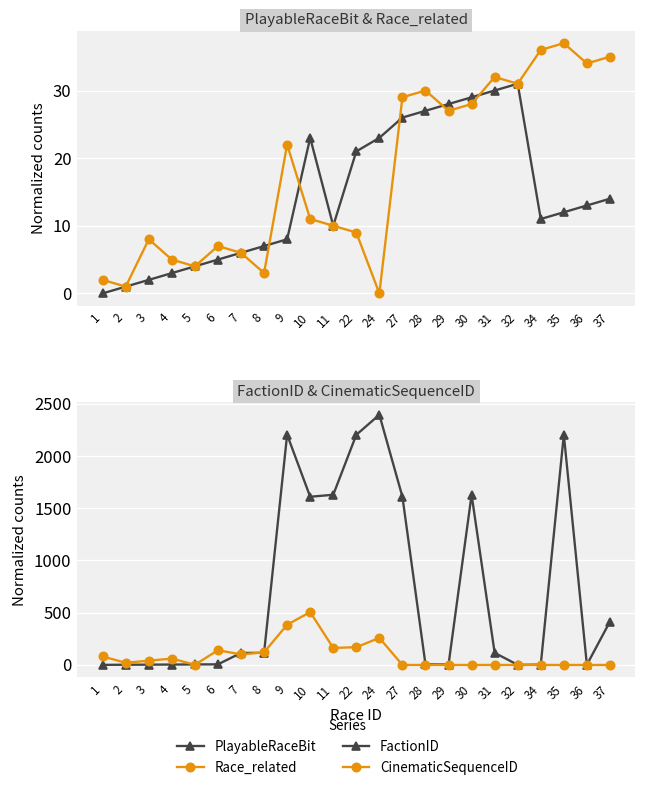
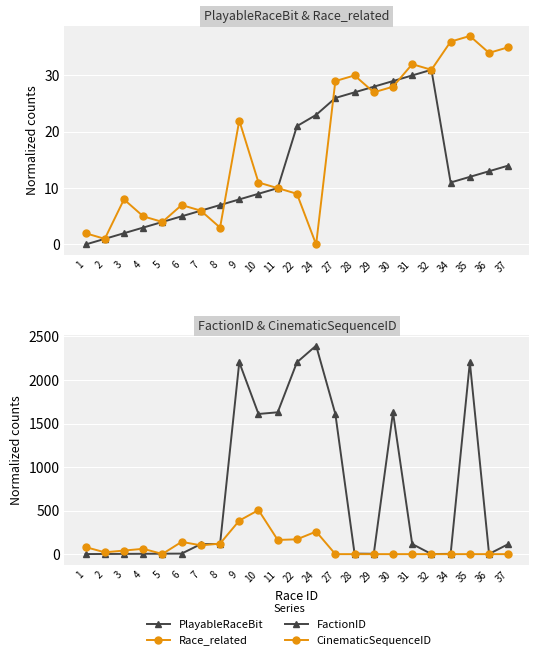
  {
    "PlayableRaceBit & Race_related": {
      "PlayableRaceBit": {
        "1": 0,
        "3": 2,
        "4": 3,
        "6": 5,
        "8": 7,
        "9": 8,
-       "10": 23,
+       "10": 9,
        "22": 21,
        "24": 23,
        "27": 26,
        "28": 27,
        "29": 28,
        "30": 29,
        "31": 30,
        "34": 11,
        "35": 12,
        "36": 13,
        "37": 14
      },
      "Race_related": {
        "1": 2,
        "3": 8,
        "4": 5,
        "6": 7,
        "8": 3,
        "9": 22,
        "10": 11,
        "22": 9,
        "24": 0,
        "27": 29,
        "28": 30,
        "29": 27,
        "30": 28,
        "31": 32,
        "34": 36,
        "35": 37,
        "36": 34,
        "37": 35
      }
    },
    "FactionID & CinematicSequenceID": {
      "FactionID": {
        "1": 0,
        "3": 0,
        "4": 0,
        "6": 0,
        "9": 2200,
        "10": 1600,
        "11": 1600,
        "22": 2200,
        "24": 2400,
        "27": 1600,
        "30": 1600,
        "31": 100,
        "35": 2200,
-       "37": 400
+       "37": 100
      },
      "CinematicSequenceID": {
        "1": 100,
        "3": 0,
        "4": 100,
        "6": 100,
        "9": 400,
        "10": 500,
        "11": 200,
        "22": 200,
        "24": 300,
        "27": 0,
        "30": 0,
        "31": 0,
        "35": 0,
        "37": 0
      }
    }
  }
